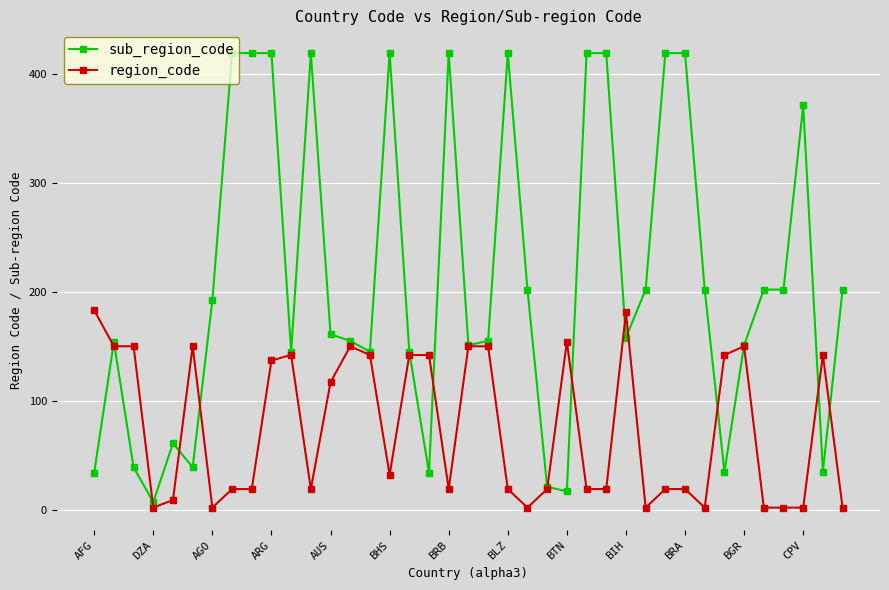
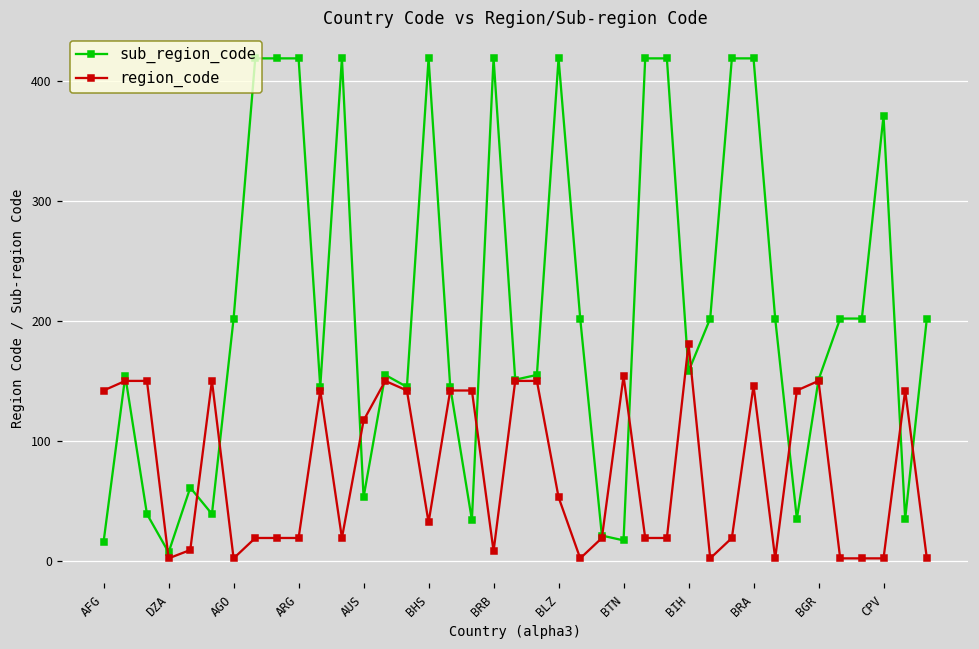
  {
    "sub_region_code": {
-     "AFG": 34,
+     "AFG": 16,
      "DZA": 7,
-     "AGO": 192,
+     "AGO": 202,
      "ARG": 419,
-     "AUS": 161,
+     "AUS": 53,
      "BHS": 419,
      "BRB": 419,
      "BLZ": 419,
      "BTN": 17,
      "BIH": 158,
      "BRA": 419,
      "CPV": 371
    },
    "region_code": {
-     "AFG": 183,
+     "AFG": 142,
      "DZA": 2,
      "AGO": 2,
-     "ARG": 137,
+     "ARG": 19,
      "AUS": 117,
      "BHS": 32,
-     "BRB": 19,
-     "BLZ": 19,
+     "BRB": 8,
+     "BLZ": 53,
      "BTN": 154,
      "BIH": 181,
-     "BRA": 19,
+     "BRA": 146,
      "CPV": 2
    }
  }
